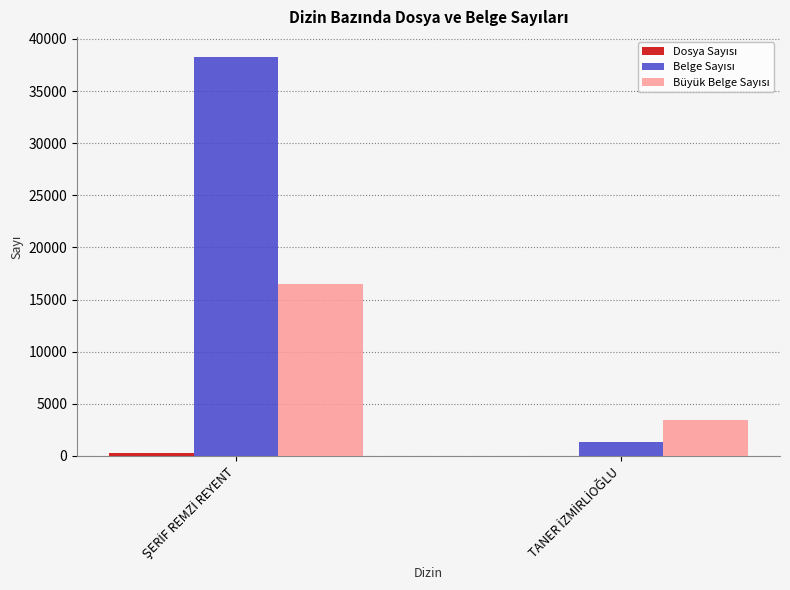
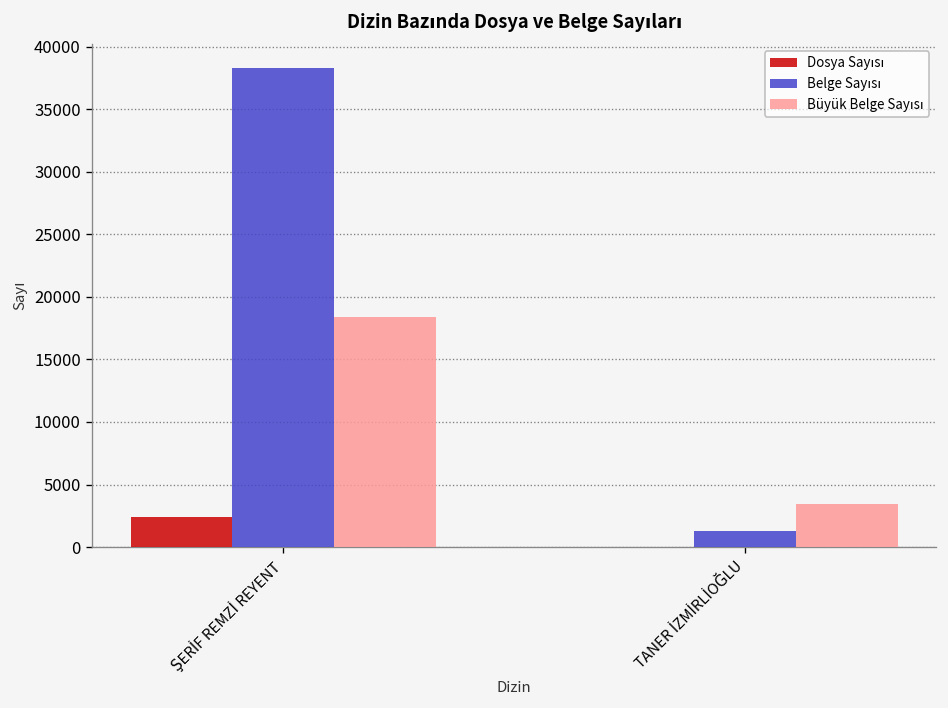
  {
    "Dosya Sayısı": {
-     "ŞERİF REMZİ REYENT": 300
+     "ŞERİF REMZİ REYENT": 2400
    },
    "Belge Sayısı": {
      "ŞERİF REMZİ REYENT": 38300,
      "TANER İZMİRLİOĞLU": 1300
    },
    "Büyük Belge Sayısı": {
-     "ŞERİF REMZİ REYENT": 16500,
+     "ŞERİF REMZİ REYENT": 18400,
      "TANER İZMİRLİOĞLU": 3500
    }
  }
